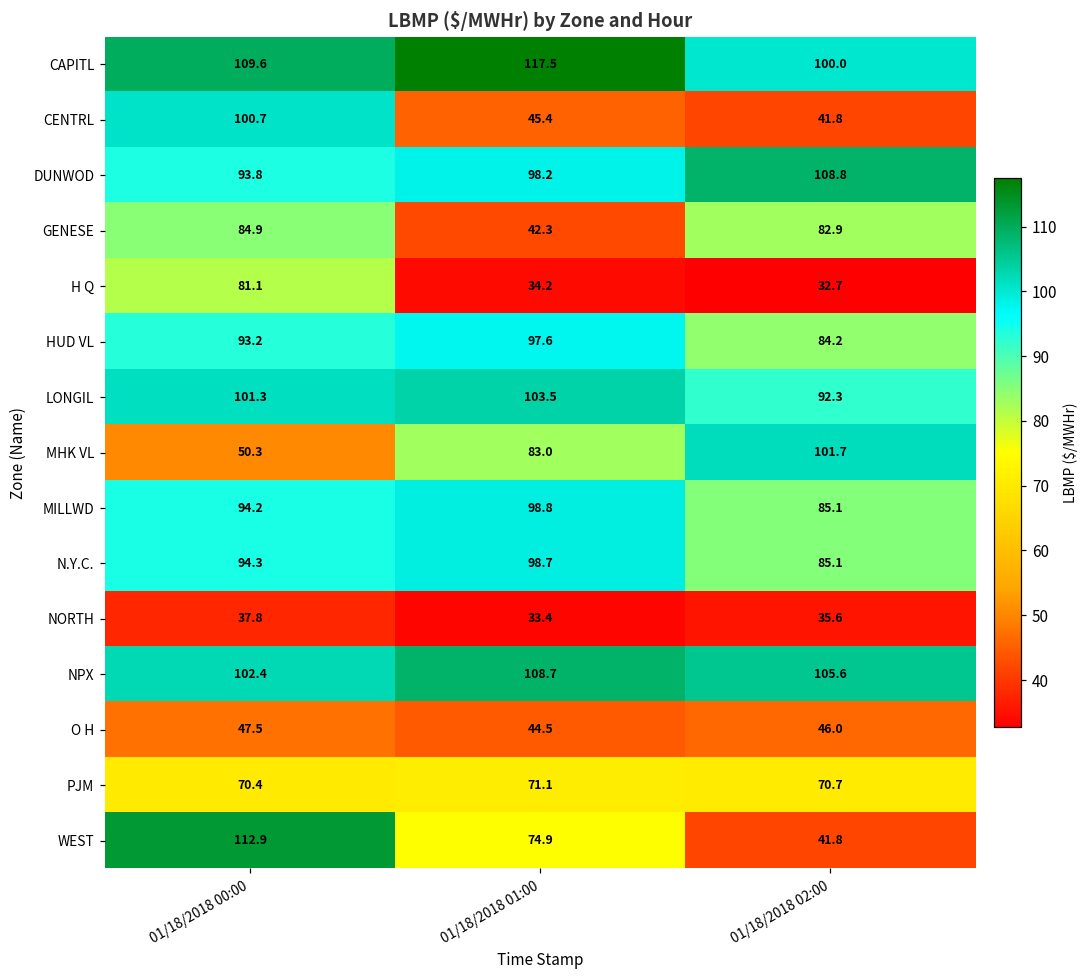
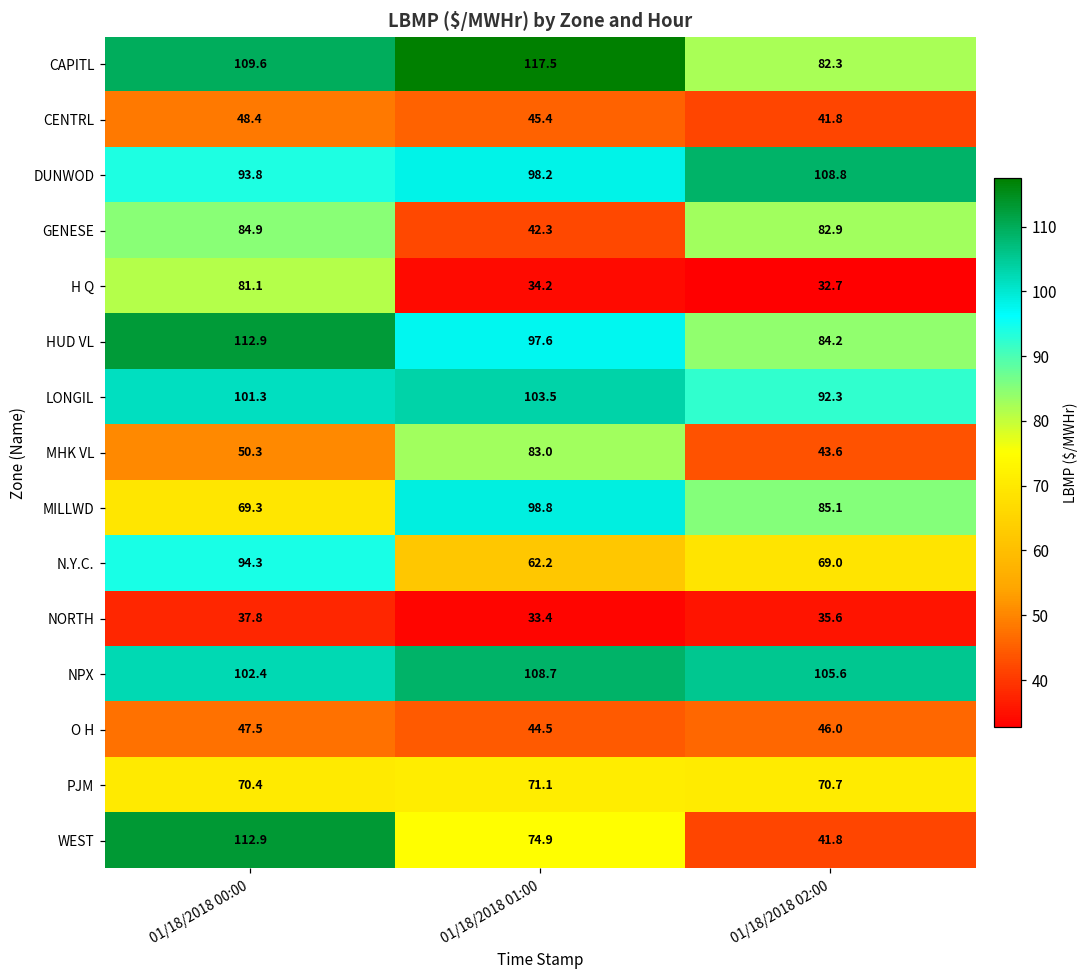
  {
    "CAPITL": {
      "01/18/2018 00:00": 109.6,
      "01/18/2018 01:00": 117.5,
-     "01/18/2018 02:00": 100.0
+     "01/18/2018 02:00": 82.3
    },
    "CENTRL": {
-     "01/18/2018 00:00": 100.7,
+     "01/18/2018 00:00": 48.4,
      "01/18/2018 01:00": 45.4,
      "01/18/2018 02:00": 41.8
    },
    "DUNWOD": {
      "01/18/2018 00:00": 93.8,
      "01/18/2018 01:00": 98.2,
      "01/18/2018 02:00": 108.8
    },
    "GENESE": {
      "01/18/2018 00:00": 84.9,
      "01/18/2018 01:00": 42.3,
      "01/18/2018 02:00": 82.9
    },
    "H Q": {
      "01/18/2018 00:00": 81.1,
      "01/18/2018 01:00": 34.2,
      "01/18/2018 02:00": 32.7
    },
    "HUD VL": {
-     "01/18/2018 00:00": 93.2,
+     "01/18/2018 00:00": 112.9,
      "01/18/2018 01:00": 97.6,
      "01/18/2018 02:00": 84.2
    },
    "LONGIL": {
      "01/18/2018 00:00": 101.3,
      "01/18/2018 01:00": 103.5,
      "01/18/2018 02:00": 92.3
    },
    "MHK VL": {
      "01/18/2018 00:00": 50.3,
      "01/18/2018 01:00": 83.0,
-     "01/18/2018 02:00": 101.7
+     "01/18/2018 02:00": 43.6
    },
    "MILLWD": {
-     "01/18/2018 00:00": 94.2,
+     "01/18/2018 00:00": 69.3,
      "01/18/2018 01:00": 98.8,
      "01/18/2018 02:00": 85.1
    },
    "N.Y.C.": {
      "01/18/2018 00:00": 94.3,
-     "01/18/2018 01:00": 98.7,
-     "01/18/2018 02:00": 85.1
+     "01/18/2018 01:00": 62.2,
+     "01/18/2018 02:00": 69.0
    },
    "NORTH": {
      "01/18/2018 00:00": 37.8,
      "01/18/2018 01:00": 33.4,
      "01/18/2018 02:00": 35.6
    },
    "NPX": {
      "01/18/2018 00:00": 102.4,
      "01/18/2018 01:00": 108.7,
      "01/18/2018 02:00": 105.6
    },
    "O H": {
      "01/18/2018 00:00": 47.5,
      "01/18/2018 01:00": 44.5,
      "01/18/2018 02:00": 46.0
    },
    "PJM": {
      "01/18/2018 00:00": 70.4,
      "01/18/2018 01:00": 71.1,
      "01/18/2018 02:00": 70.7
    },
    "WEST": {
      "01/18/2018 00:00": 112.9,
      "01/18/2018 01:00": 74.9,
      "01/18/2018 02:00": 41.8
    }
  }
